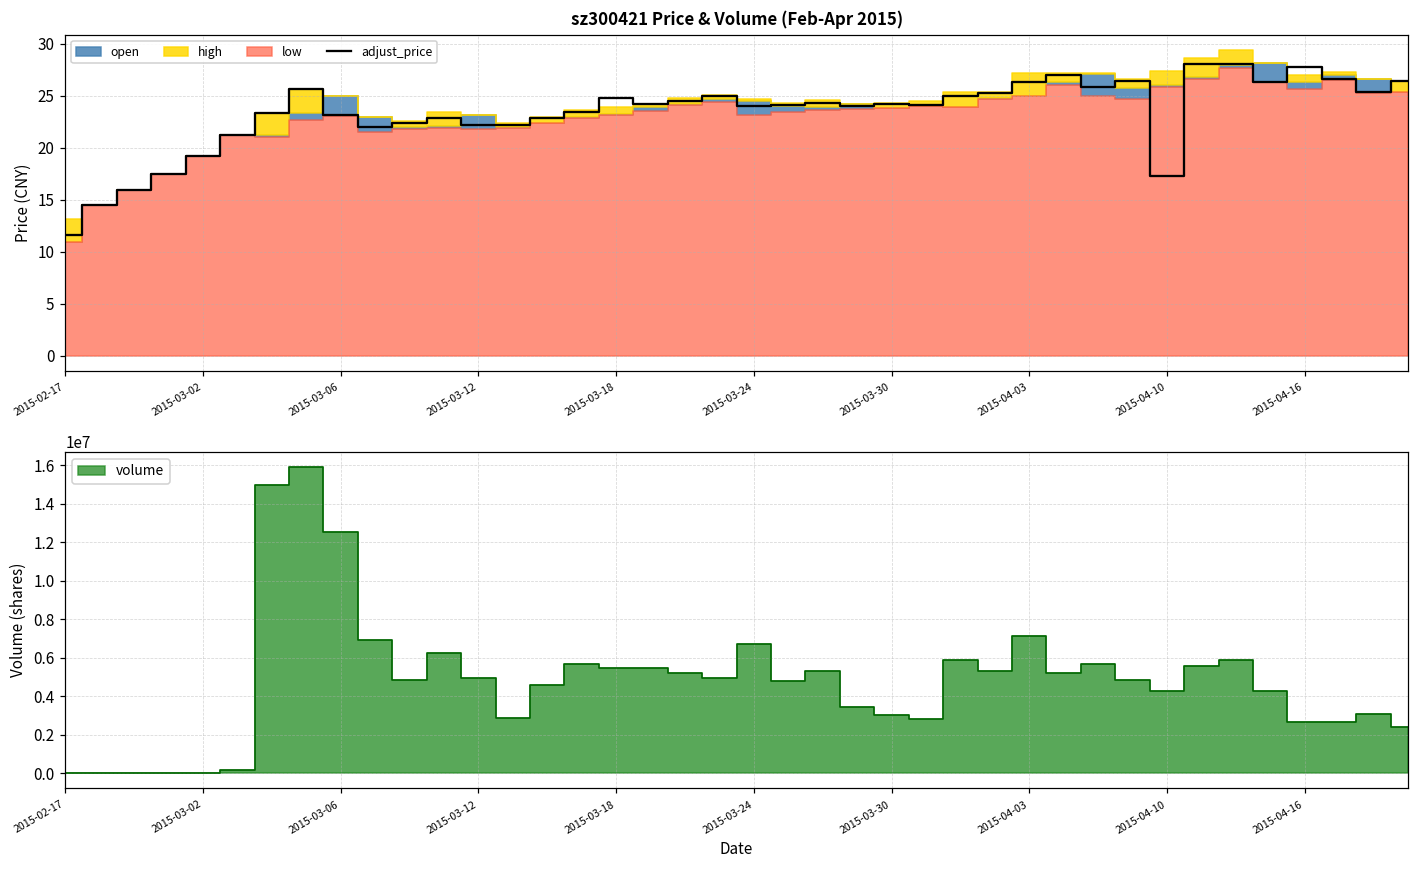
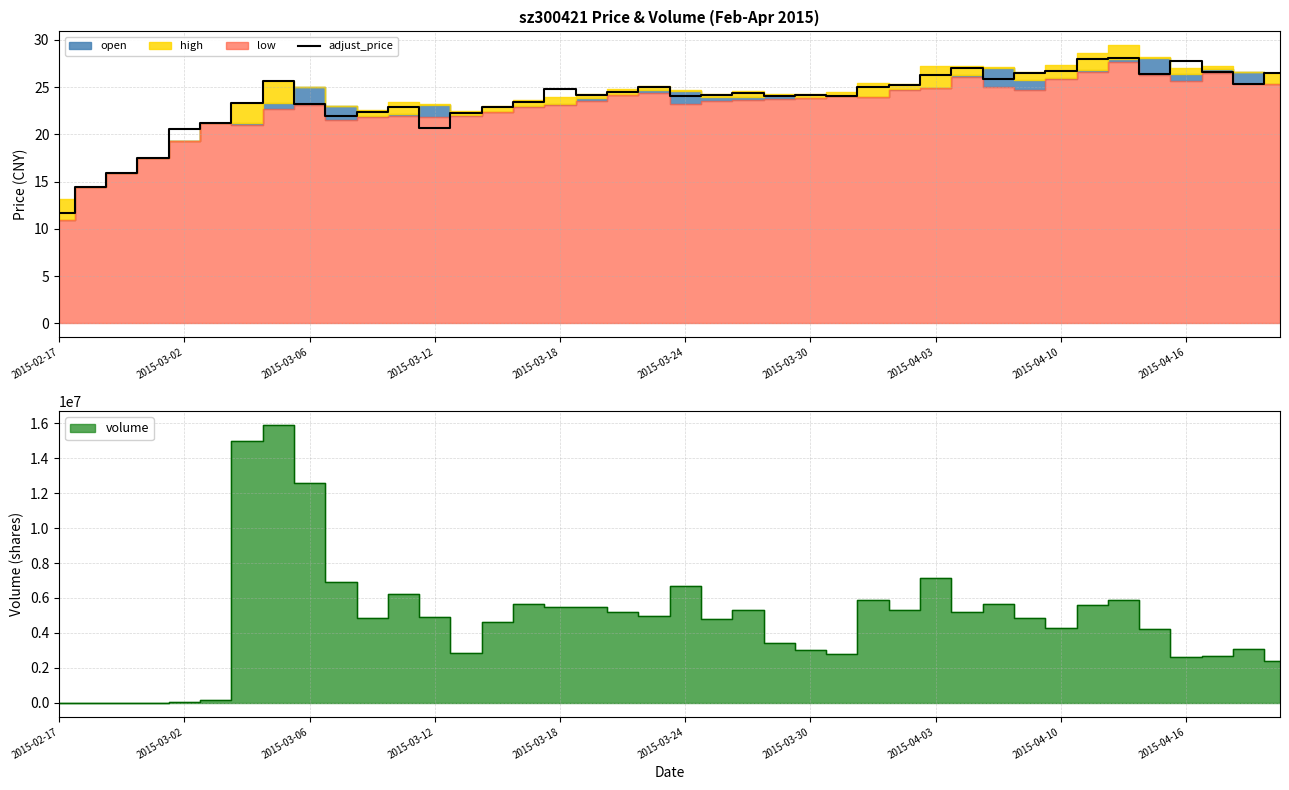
  {
    "sz300421 Price & Volume (Feb-Apr 2015)": {
      "adjust_price": {
        "2015-02-17": 12,
-       "2015-03-02": 19,
+       "2015-03-02": 21,
        "2015-03-06": 23,
-       "2015-03-12": 22,
+       "2015-03-12": 21,
        "2015-03-18": 25,
        "2015-03-24": 24,
        "2015-03-30": 24,
        "2015-04-03": 26,
-       "2015-04-10": 17,
+       "2015-04-10": 27,
        "2015-04-16": 28
      }
    }
  }
